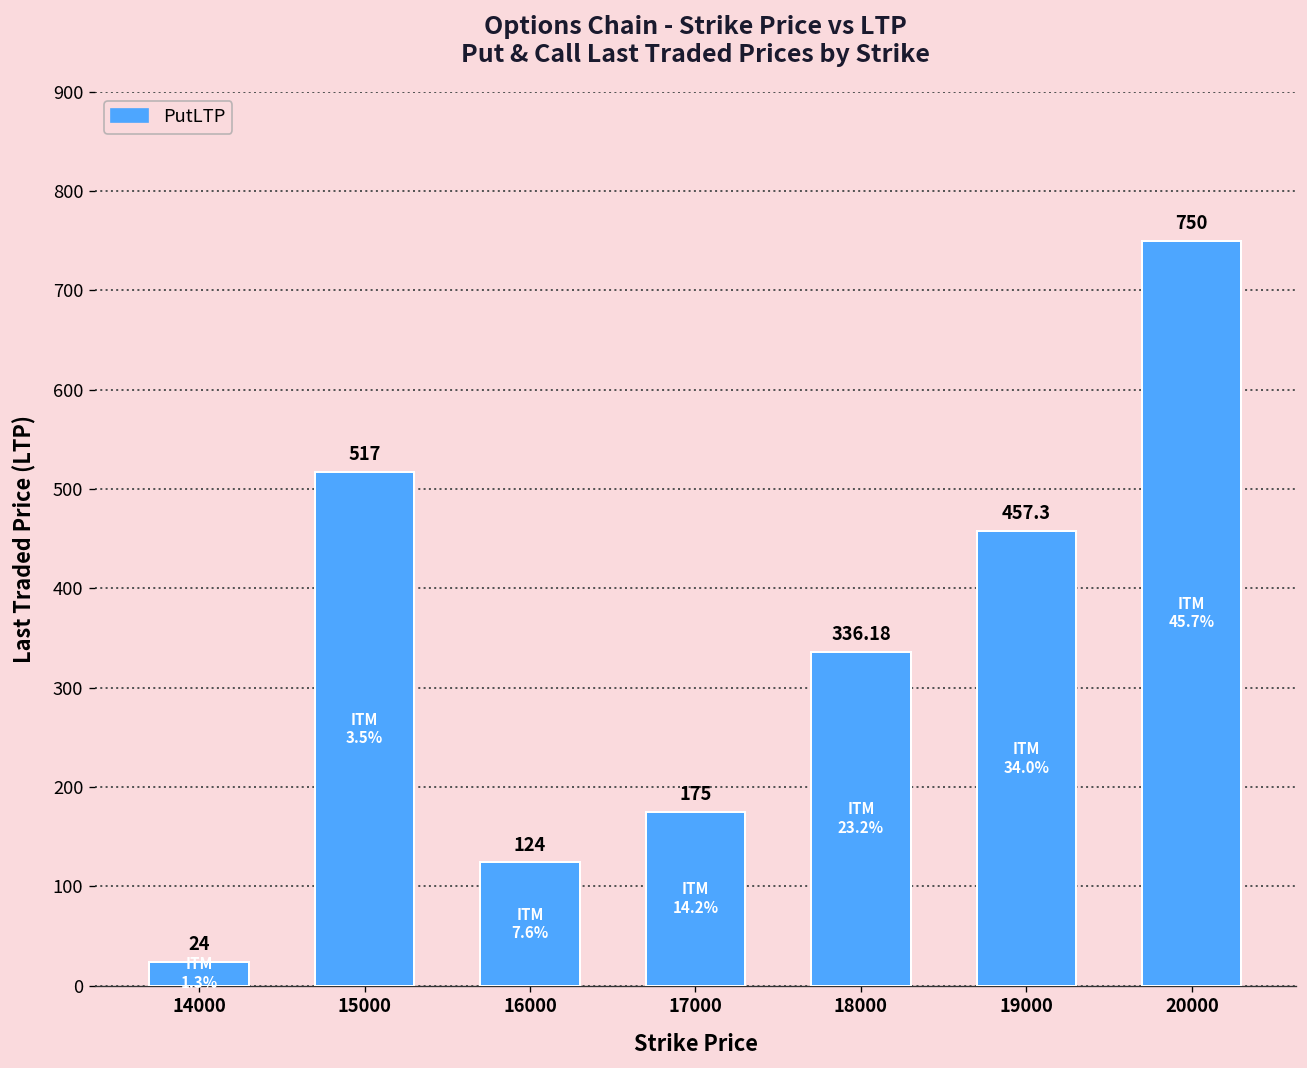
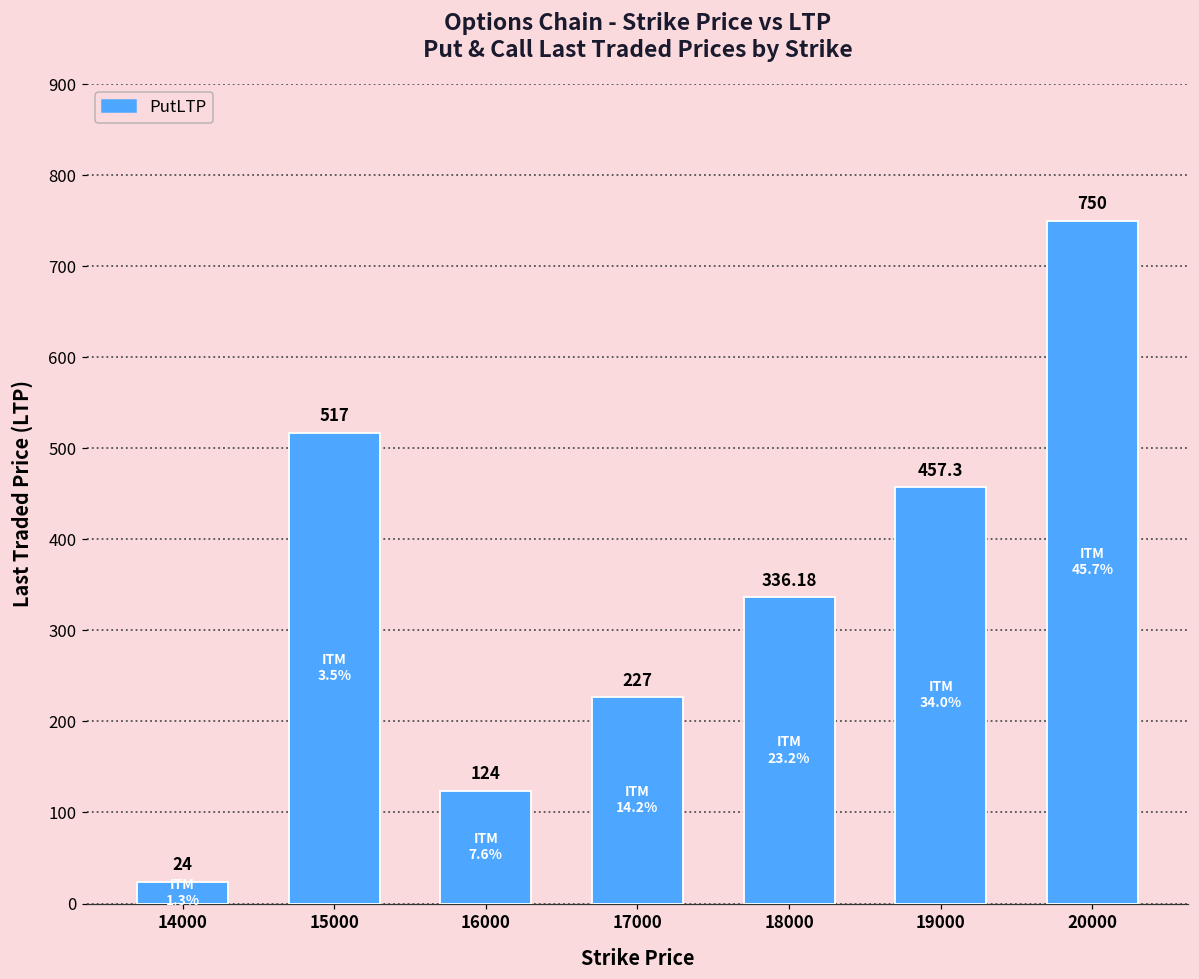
  {
    "14000": 24,
    "15000": 517,
    "16000": 124,
-   "17000": 175,
+   "17000": 227,
    "18000": 336.18,
    "19000": 457.3,
    "20000": 750
  }
